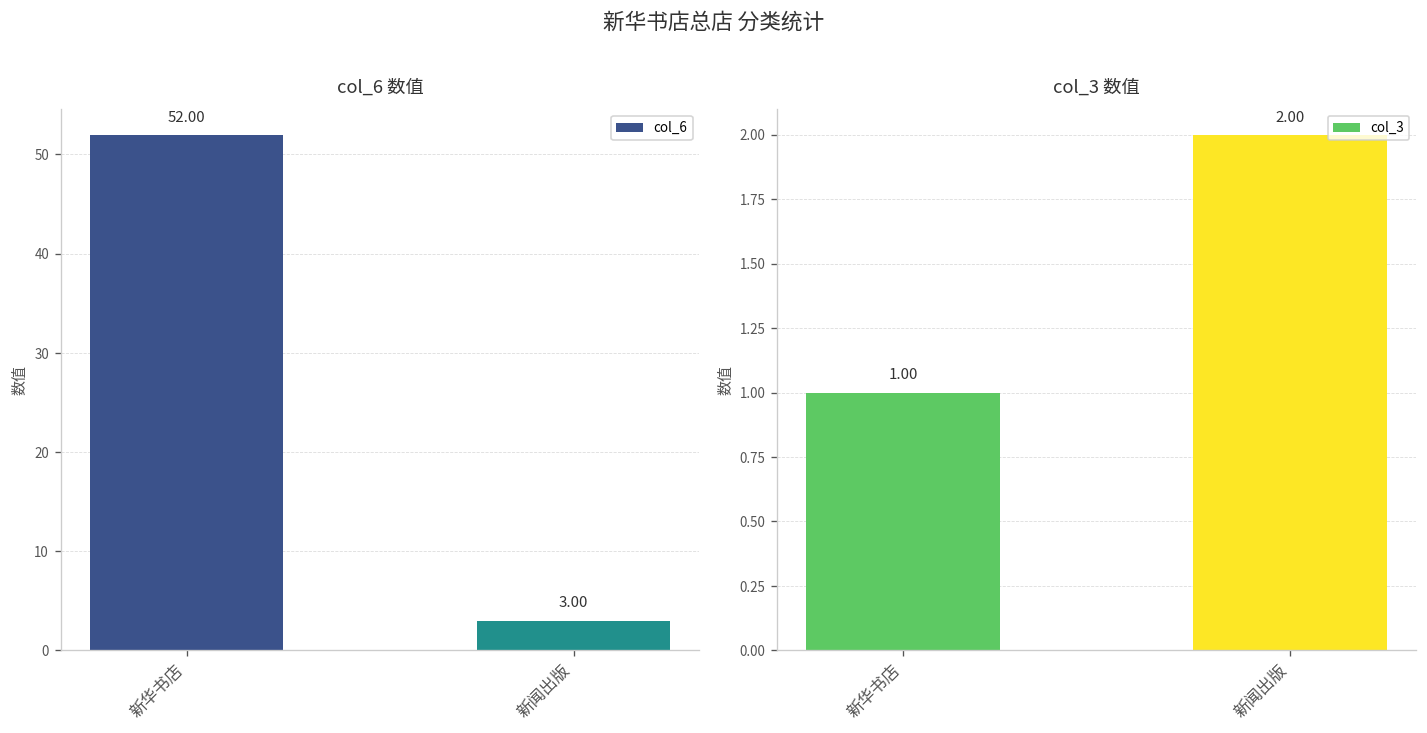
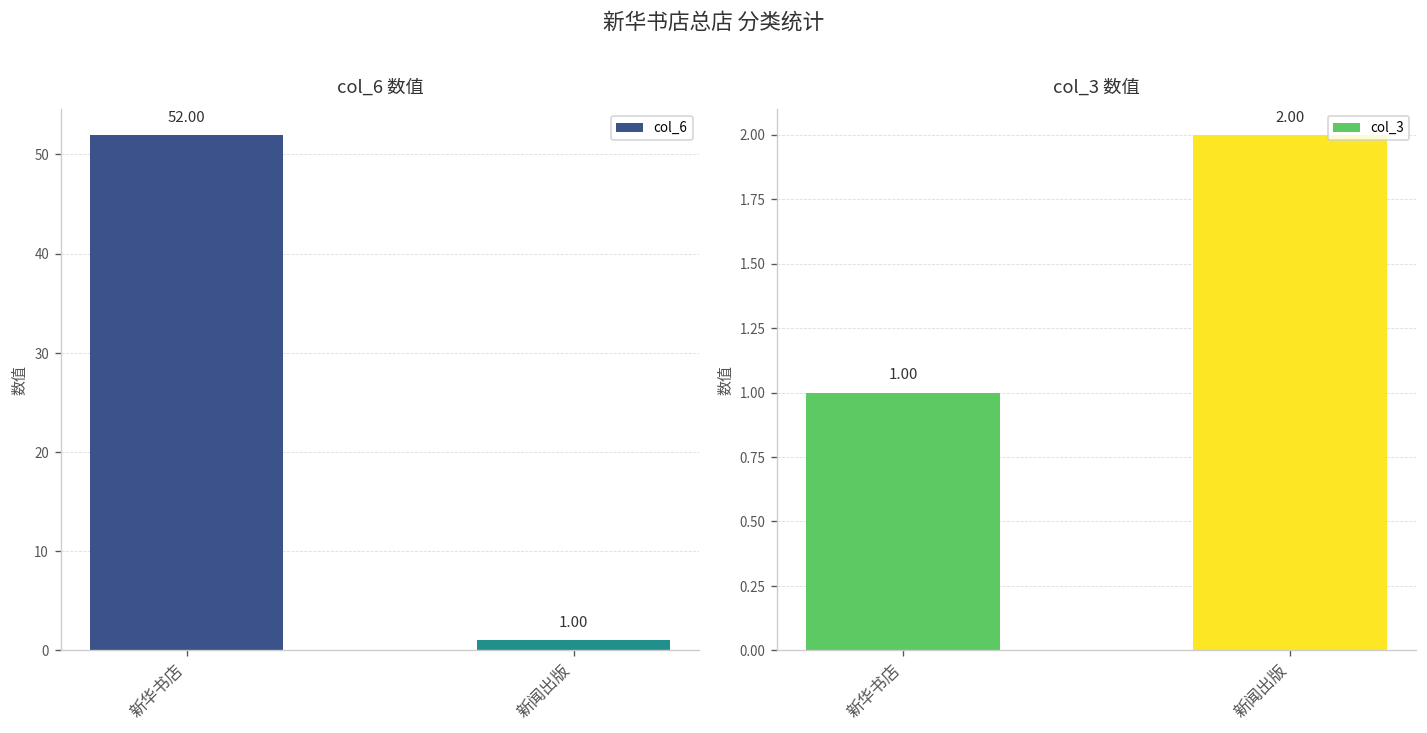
  {
    "col_6 数值": {
      "新华书店": 52.00,
-     "新闻出版": 3.00
+     "新闻出版": 1.00
    },
    "col_3 数值": {
      "新华书店": 1.00,
      "新闻出版": 2.00
    }
  }
